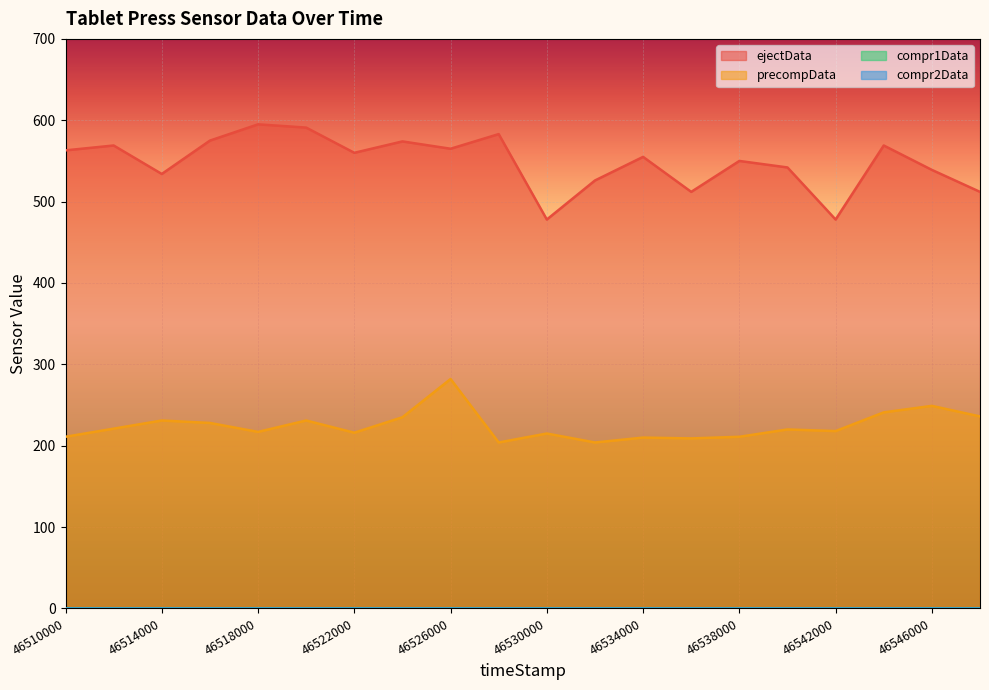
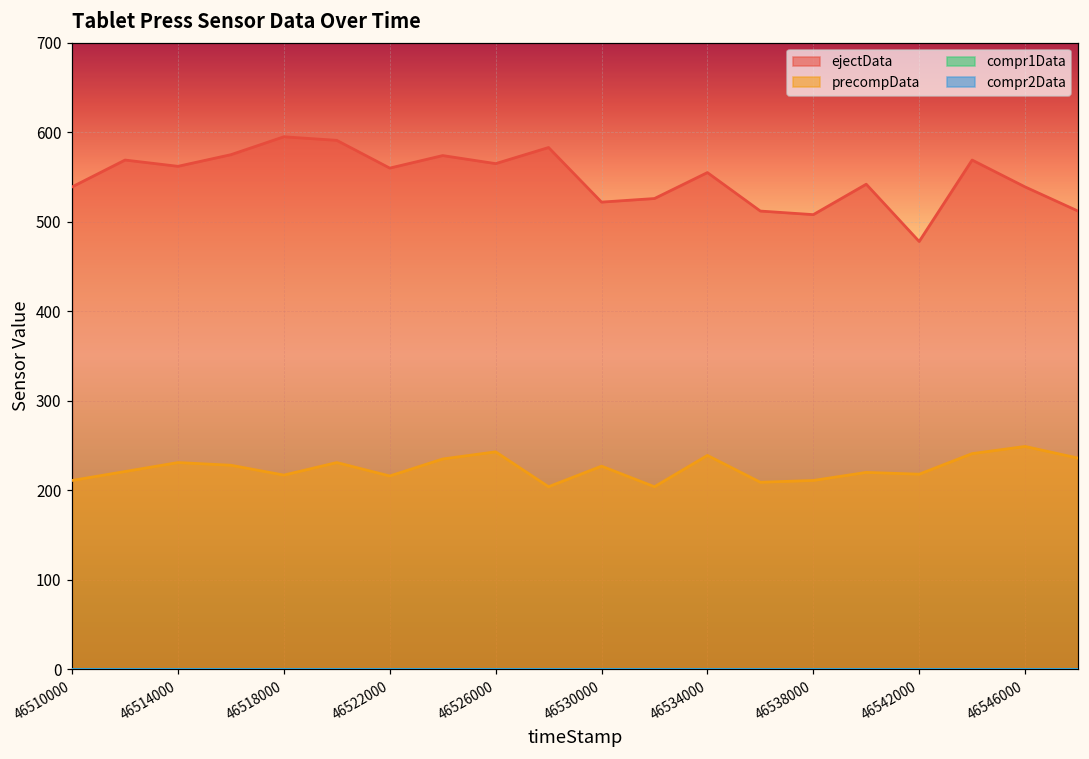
  {
    "ejectData": {
-     "46510000": 560,
-     "46514000": 530,
+     "46510000": 540,
+     "46514000": 560,
      "46518000": 600,
      "46522000": 560,
      "46526000": 570,
-     "46530000": 480,
+     "46530000": 520,
      "46534000": 560,
-     "46538000": 550,
+     "46538000": 510,
      "46542000": 480,
      "46546000": 540
    },
    "precompData": {
      "46510000": 210,
      "46514000": 230,
      "46518000": 220,
      "46522000": 220,
-     "46526000": 280,
-     "46530000": 220,
-     "46534000": 210,
+     "46526000": 240,
+     "46530000": 230,
+     "46534000": 240,
      "46538000": 210,
      "46542000": 220,
      "46546000": 250
    },
    "compr2Data": {
      "46510000": 0,
      "46514000": 0,
      "46518000": 0,
      "46522000": 0,
      "46526000": 0,
      "46530000": 0,
      "46534000": 0,
      "46538000": 0,
      "46542000": 0,
      "46546000": 0
    }
  }
